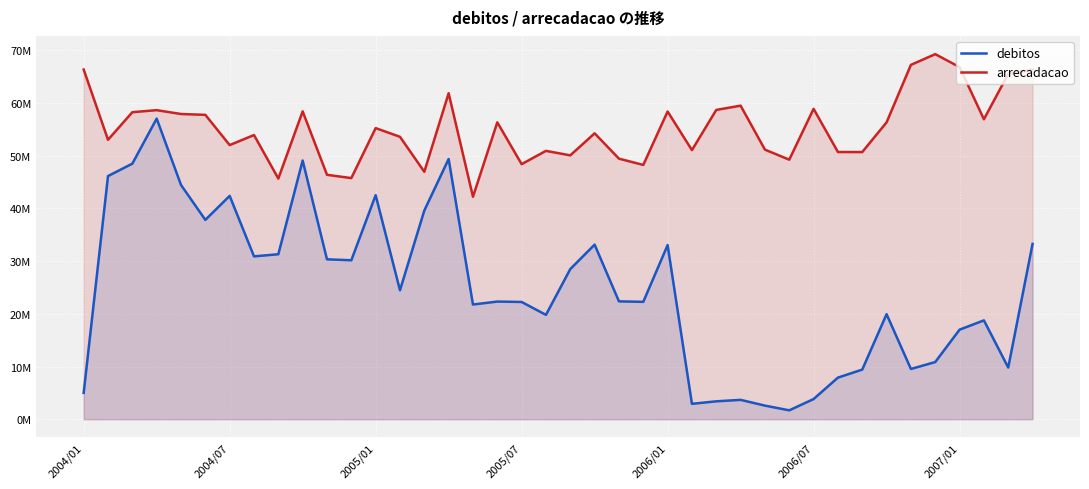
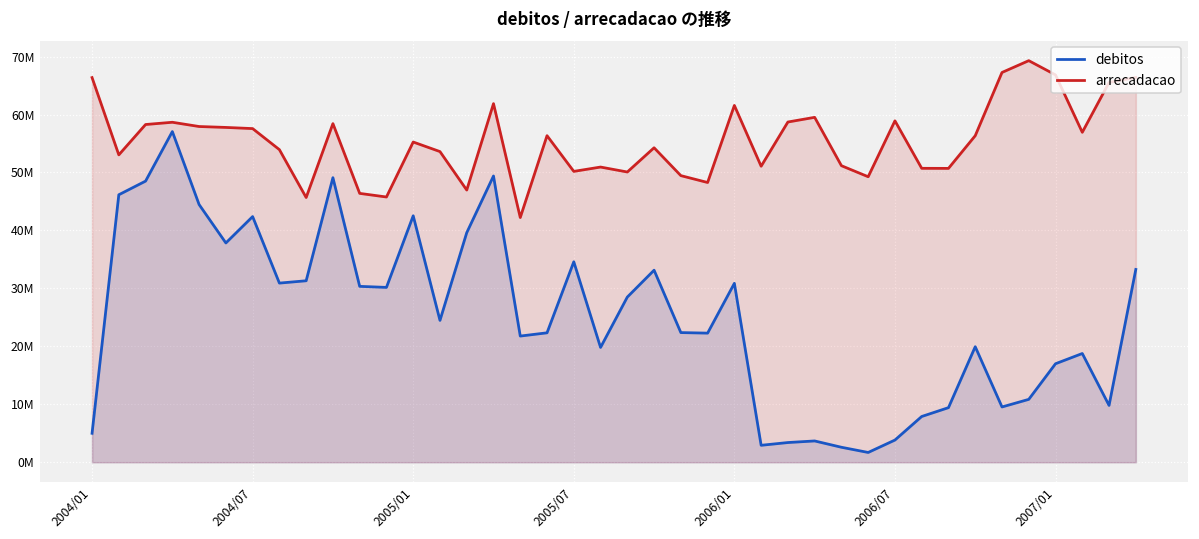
  {
    "debitos": {
      "2004/01": 5000000,
      "2004/07": 42000000,
      "2005/01": 43000000,
-     "2005/07": 22000000,
-     "2006/01": 33000000,
+     "2005/07": 35000000,
+     "2006/01": 31000000,
      "2006/07": 4000000,
      "2007/01": 17000000
    },
    "arrecadacao": {
      "2004/01": 66000000,
-     "2004/07": 52000000,
+     "2004/07": 58000000,
      "2005/01": 55000000,
-     "2005/07": 48000000,
-     "2006/01": 58000000,
+     "2005/07": 50000000,
+     "2006/01": 62000000,
      "2006/07": 59000000
    }
  }
